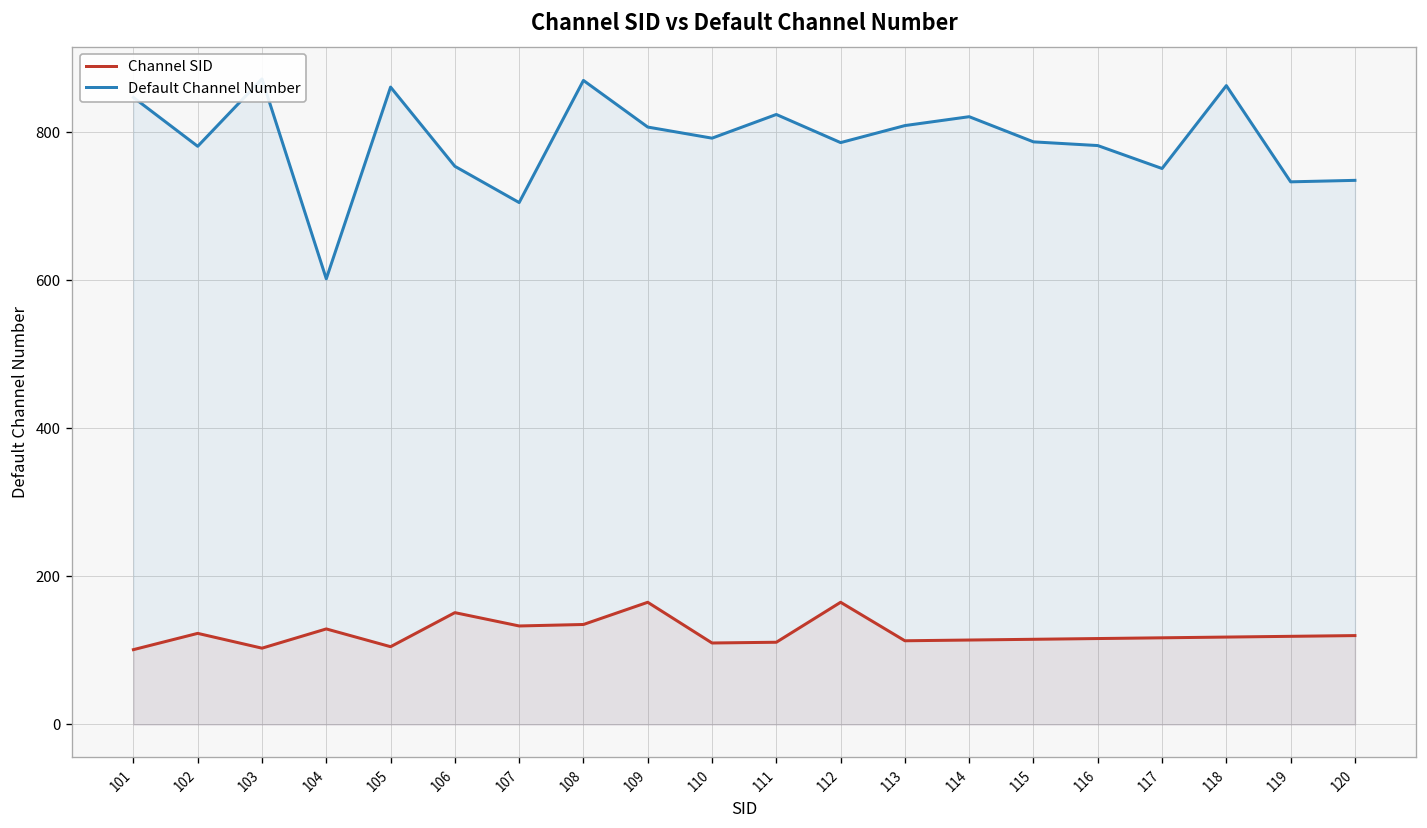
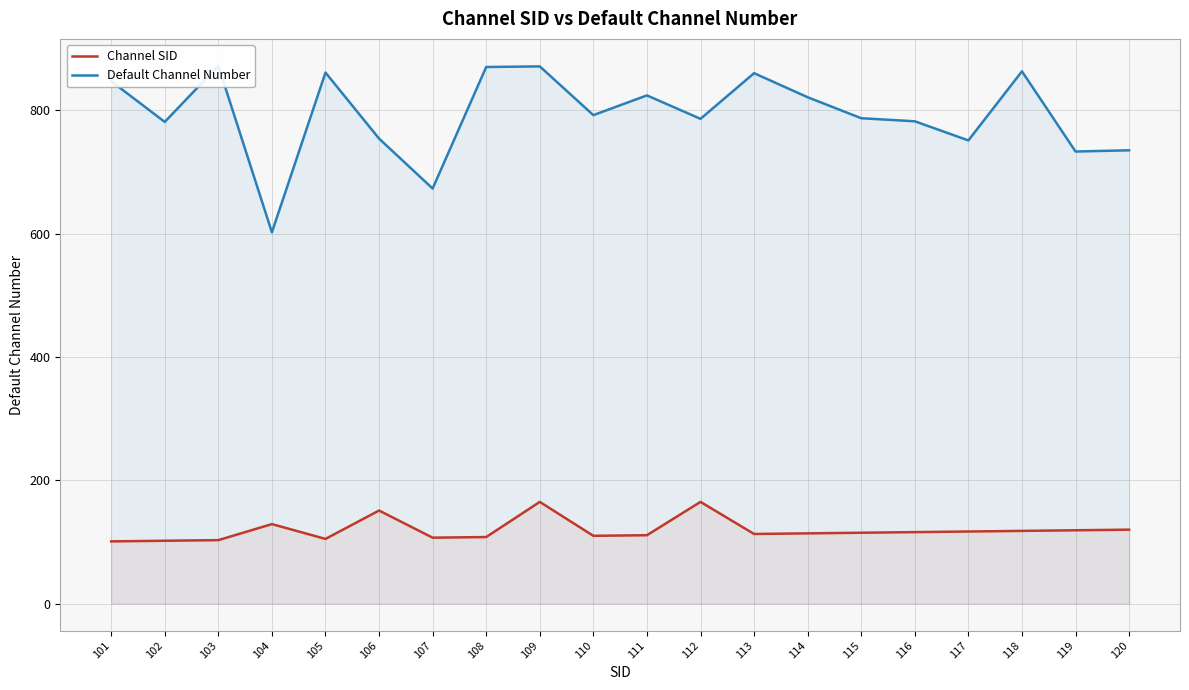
  {
    "Channel SID": {
      "101": 100,
-     "102": 120,
+     "102": 100,
      "103": 100,
      "104": 130,
      "105": 110,
      "106": 150,
-     "107": 130,
-     "108": 140,
+     "107": 110,
+     "108": 110,
      "109": 170,
      "110": 110,
      "111": 110,
      "112": 170,
      "113": 110,
      "114": 110,
      "115": 120,
      "116": 120,
      "117": 120,
      "118": 120,
      "119": 120,
      "120": 120
    },
    "Default Channel Number": {
      "102": 780,
      "104": 600,
      "105": 860,
      "106": 750,
-     "107": 710,
+     "107": 670,
      "108": 870,
-     "109": 810,
+     "109": 870,
      "110": 790,
      "111": 820,
      "112": 790,
-     "113": 810,
+     "113": 860,
      "114": 820,
      "115": 790,
      "116": 780,
      "117": 750,
      "118": 860,
      "119": 730,
      "120": 740
    }
  }
